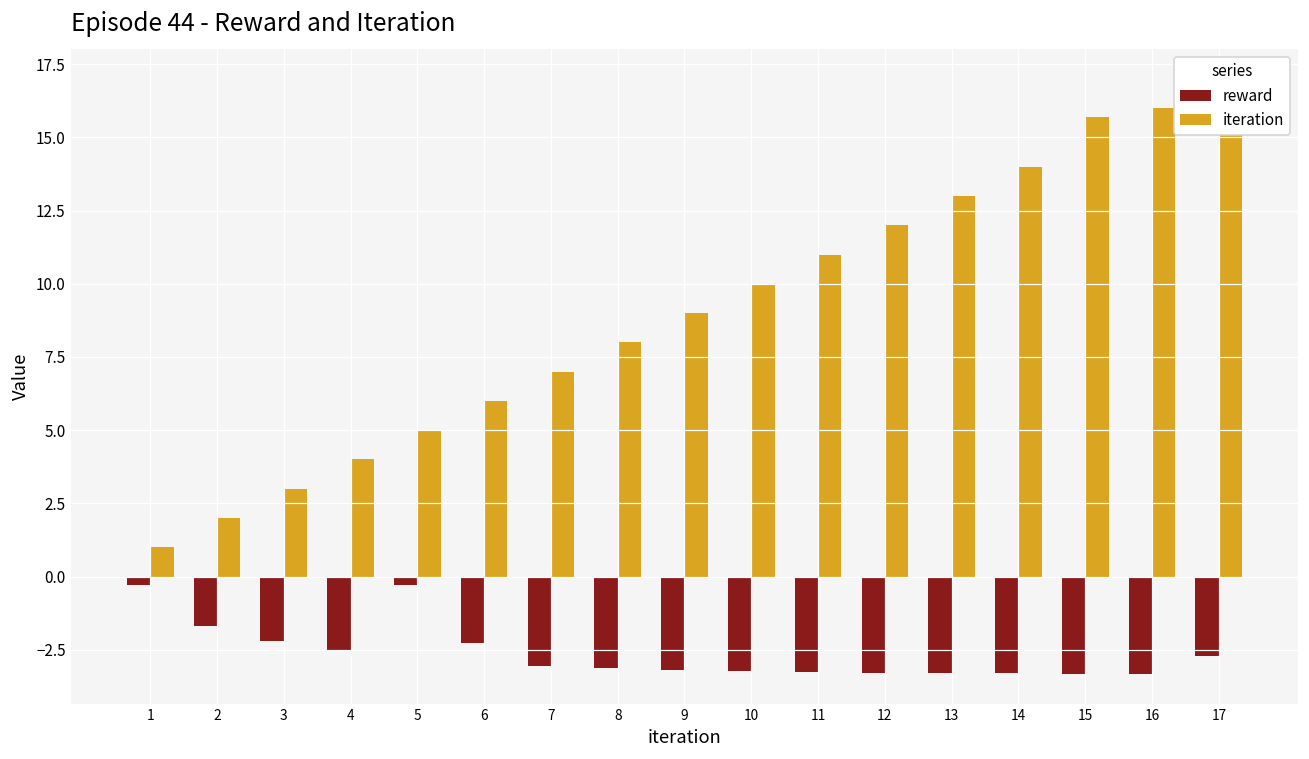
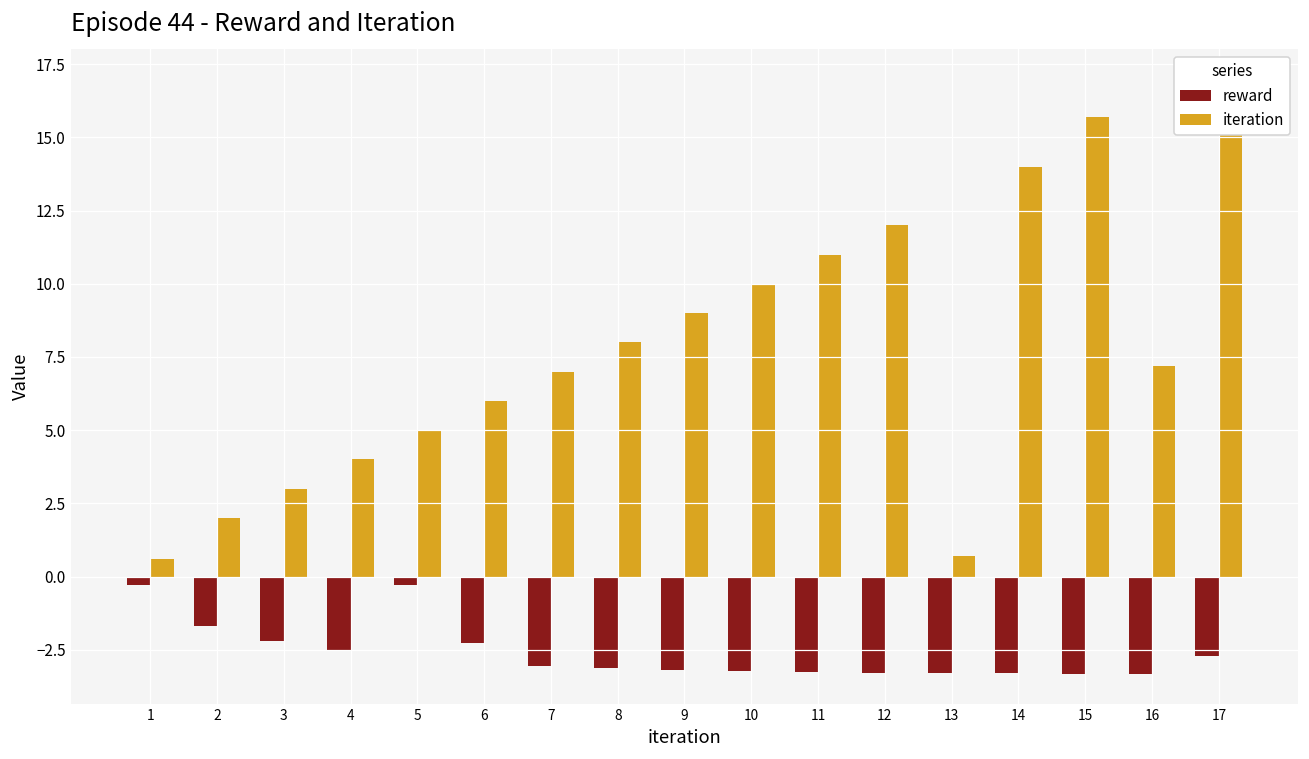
  {
    "reward": {
      "1": -0.3,
      "2": -1.7,
      "3": -2.2,
      "4": -2.5,
      "5": -0.3,
      "6": -2.3,
      "7": -3.1,
      "8": -3.1,
      "9": -3.2,
      "10": -3.2,
      "11": -3.3,
      "12": -3.3,
      "13": -3.3,
      "14": -3.3,
      "15": -3.3,
      "16": -3.3,
      "17": -2.7
    },
    "iteration": {
-     "1": 1.0,
+     "1": 0.6,
      "2": 2.0,
      "3": 3.0,
      "4": 4.0,
      "5": 5.0,
      "6": 6.0,
      "7": 7.0,
      "8": 8.0,
      "9": 9.0,
      "10": 10.0,
      "11": 11.0,
      "12": 12.0,
-     "13": 13.0,
+     "13": 0.7,
      "14": 14.0,
      "15": 15.7,
-     "16": 16.0
+     "16": 7.2
    }
  }
